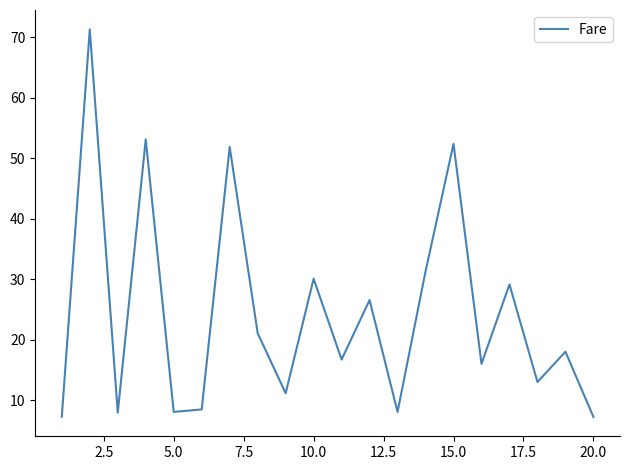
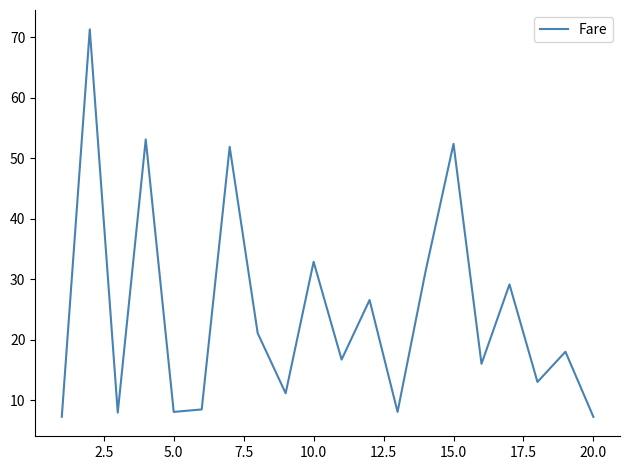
  {
    "5.0": 8,
-   "10.0": 30,
+   "10.0": 33,
    "15.0": 52,
    "20.0": 7
  }
